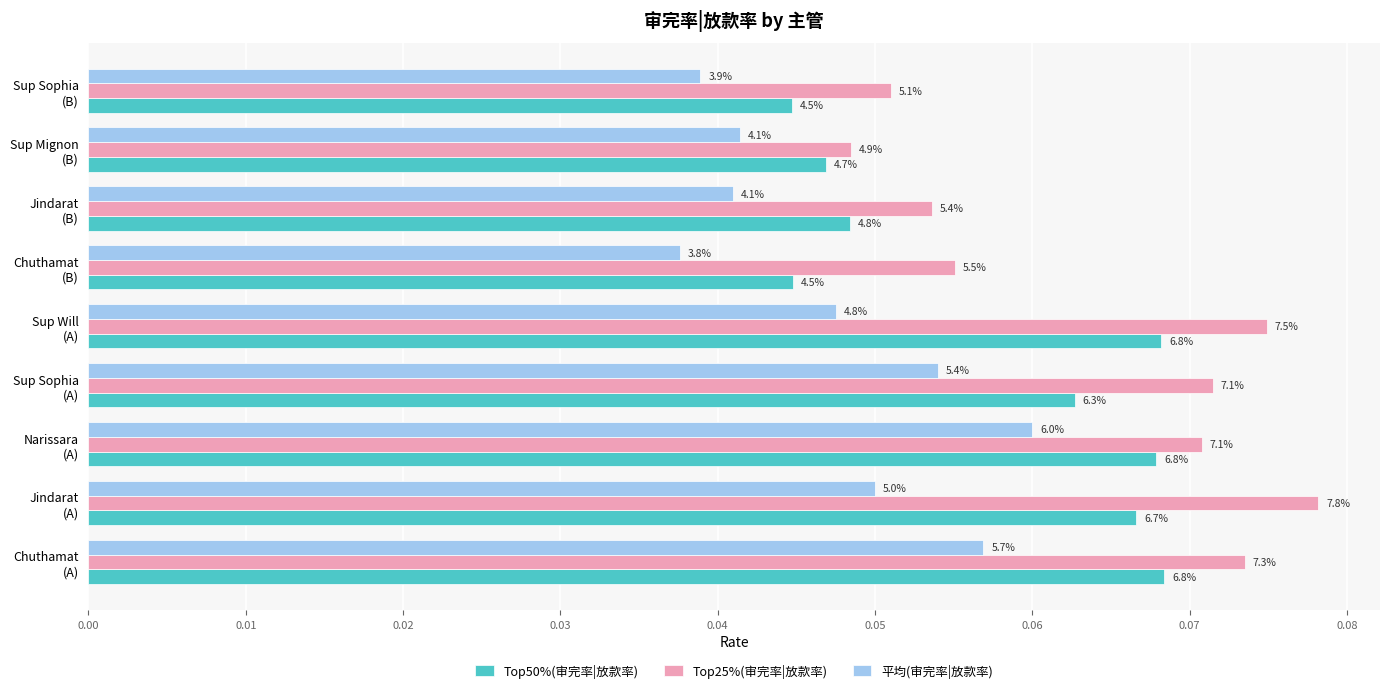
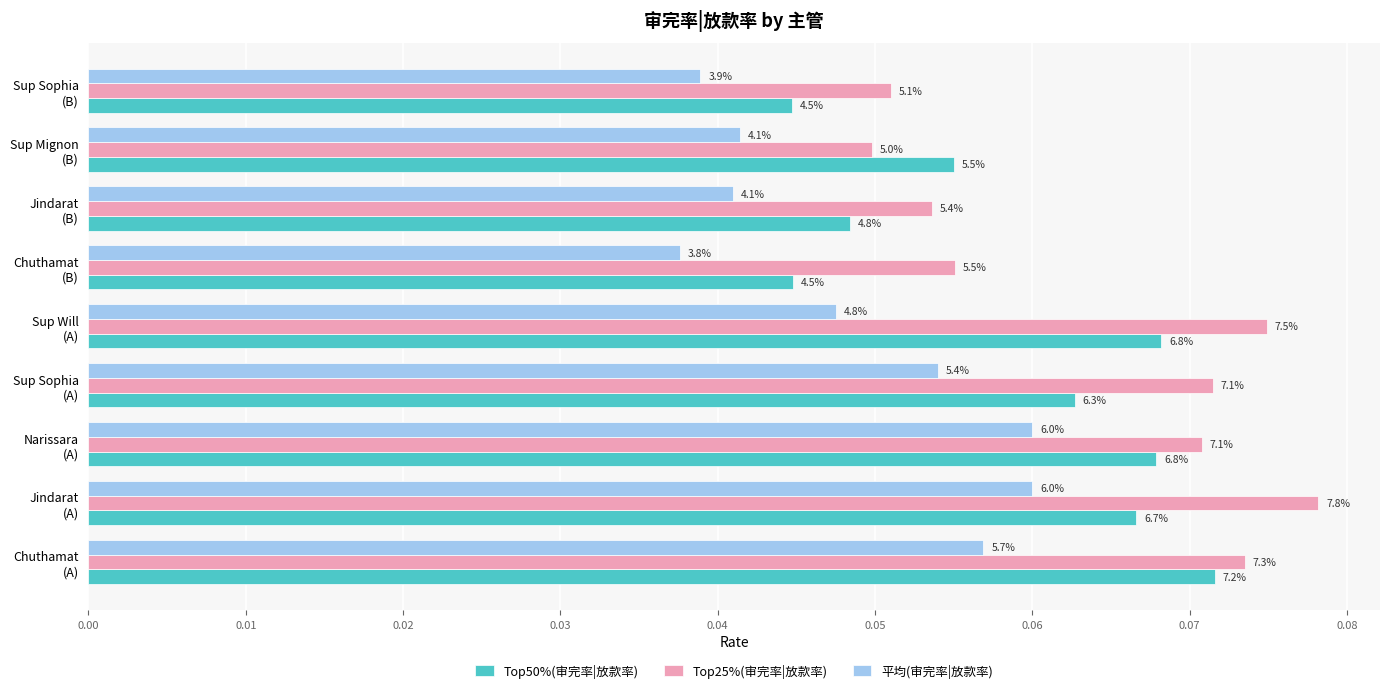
  {
    "Top50%(审完率|放款率)": {
      "Sup Sophia (B)": "4.5%",
-     "Sup Mignon (B)": "4.7%",
+     "Sup Mignon (B)": "5.5%",
      "Jindarat (B)": "4.8%",
      "Chuthamat (B)": "4.5%",
      "Sup Will (A)": "6.8%",
      "Sup Sophia (A)": "6.3%",
      "Narissara (A)": "6.8%",
      "Jindarat (A)": "6.7%",
-     "Chuthamat (A)": "6.8%"
+     "Chuthamat (A)": "7.2%"
    },
    "Top25%(审完率|放款率)": {
      "Sup Sophia (B)": "5.1%",
-     "Sup Mignon (B)": "4.9%",
+     "Sup Mignon (B)": "5.0%",
      "Jindarat (B)": "5.4%",
      "Chuthamat (B)": "5.5%",
      "Sup Will (A)": "7.5%",
      "Sup Sophia (A)": "7.1%",
      "Narissara (A)": "7.1%",
      "Jindarat (A)": "7.8%",
      "Chuthamat (A)": "7.3%"
    },
    "平均(审完率|放款率)": {
      "Sup Sophia (B)": "3.9%",
      "Sup Mignon (B)": "4.1%",
      "Jindarat (B)": "4.1%",
      "Chuthamat (B)": "3.8%",
      "Sup Will (A)": "4.8%",
      "Sup Sophia (A)": "5.4%",
      "Narissara (A)": "6.0%",
-     "Jindarat (A)": "5.0%",
+     "Jindarat (A)": "6.0%",
      "Chuthamat (A)": "5.7%"
    }
  }
